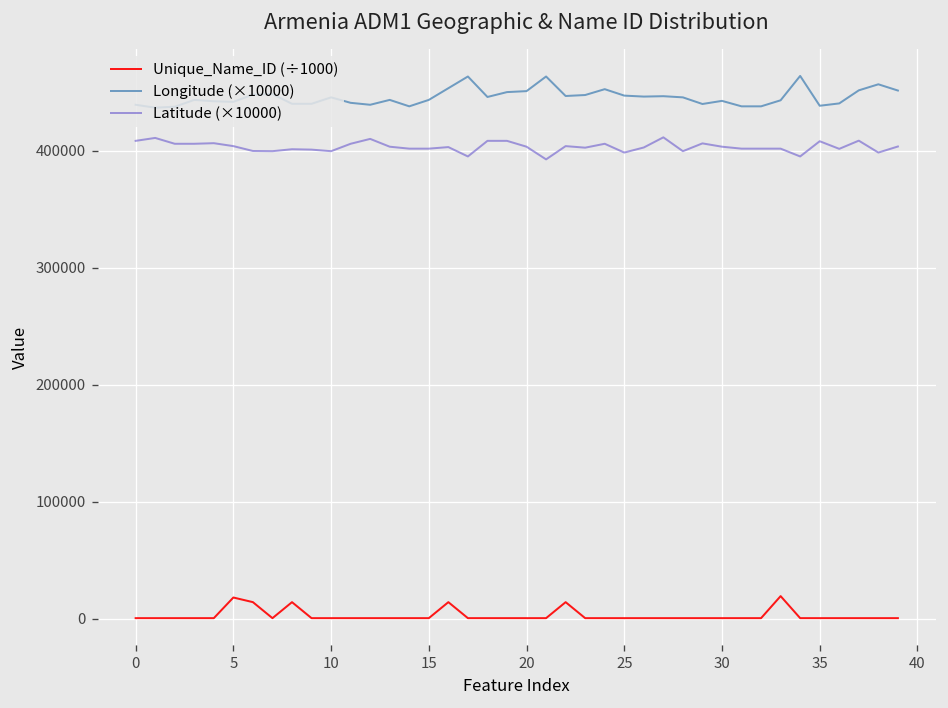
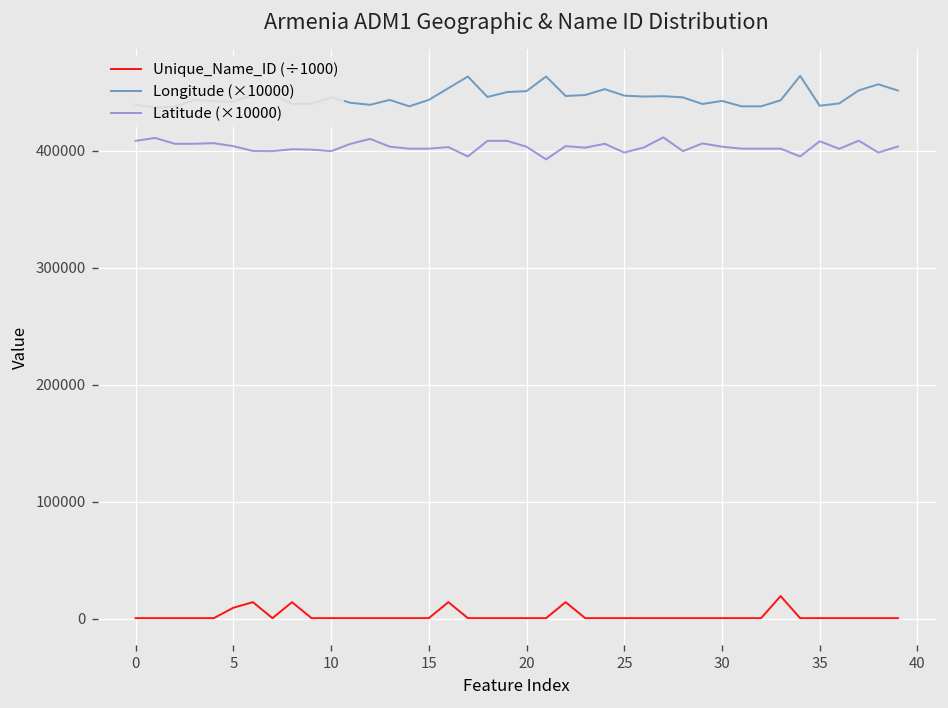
  {
    "Unique_Name_ID (÷1000)": {
      "0": 0,
-     "5": 20000,
+     "5": 10000,
      "10": 0,
      "15": 0,
      "20": 0,
      "25": 0,
      "30": 0,
      "35": 0
    }
  }
